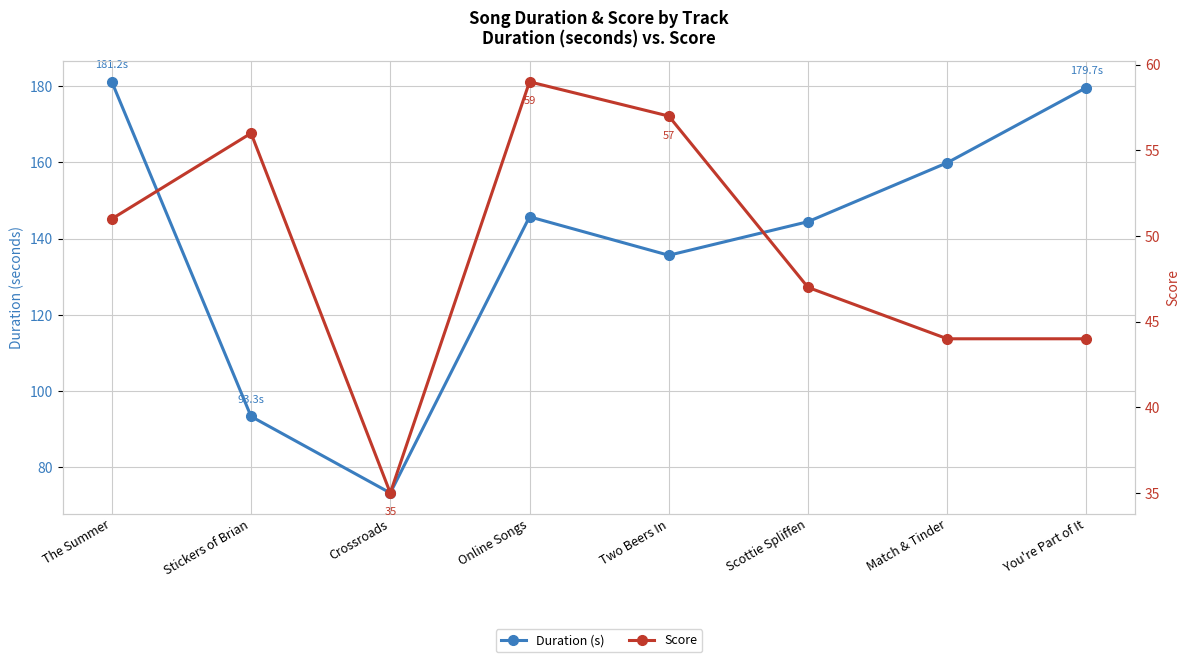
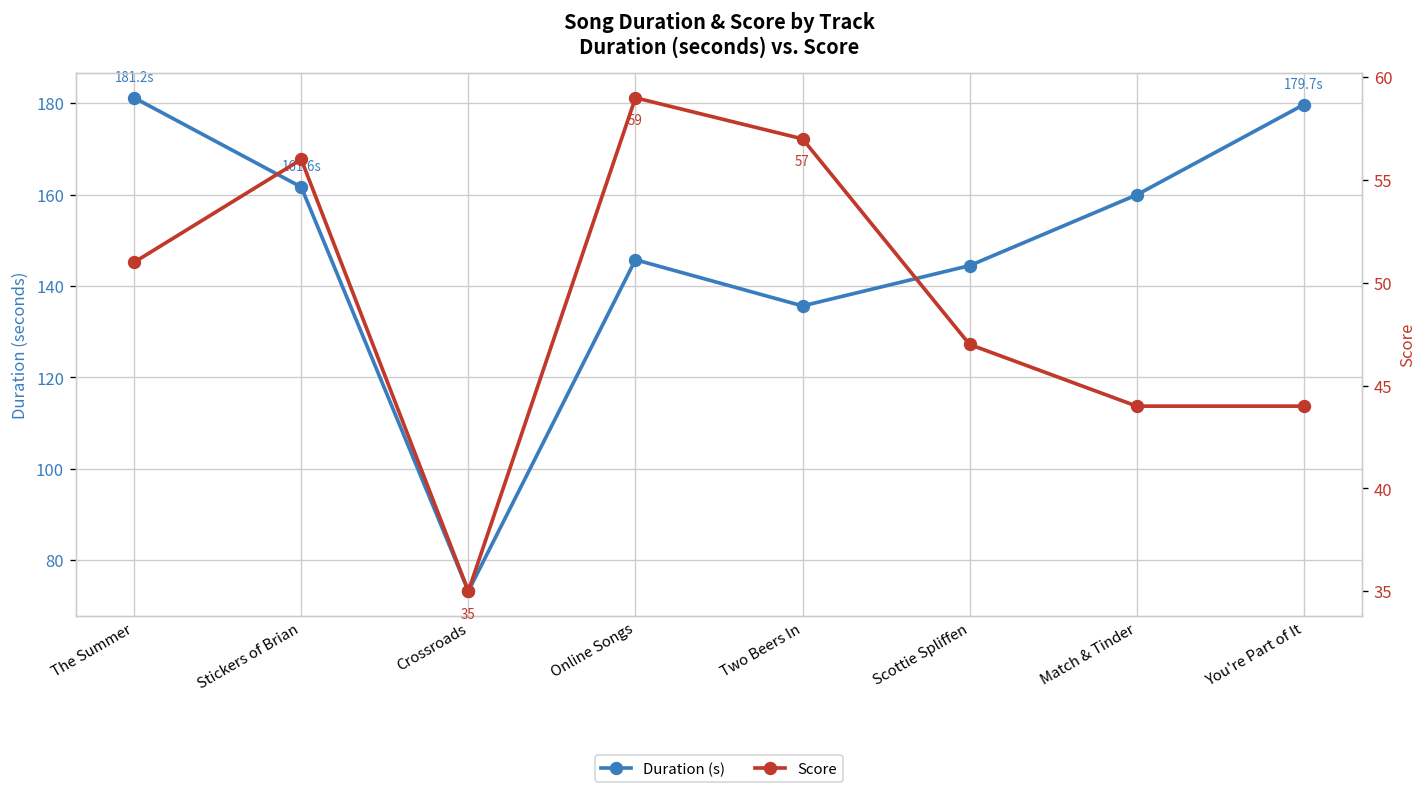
  {
    "Duration (s)": {
      "The Summer": "181.2s",
-     "Stickers of Brian": "93.3s",
+     "Stickers of Brian": "161.6s",
      "You're Part of It": "179.7s"
    },
    "Score": {
      "Crossroads": "35",
      "Online Songs": "59",
      "Two Beers In": "57"
    }
  }
